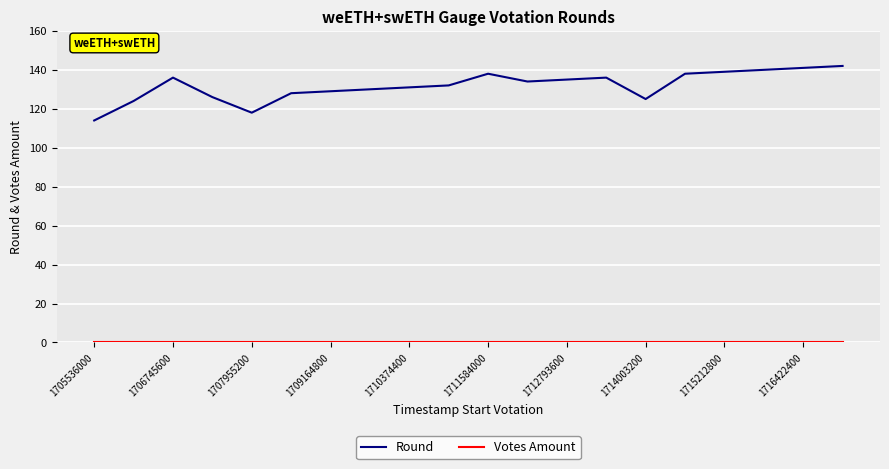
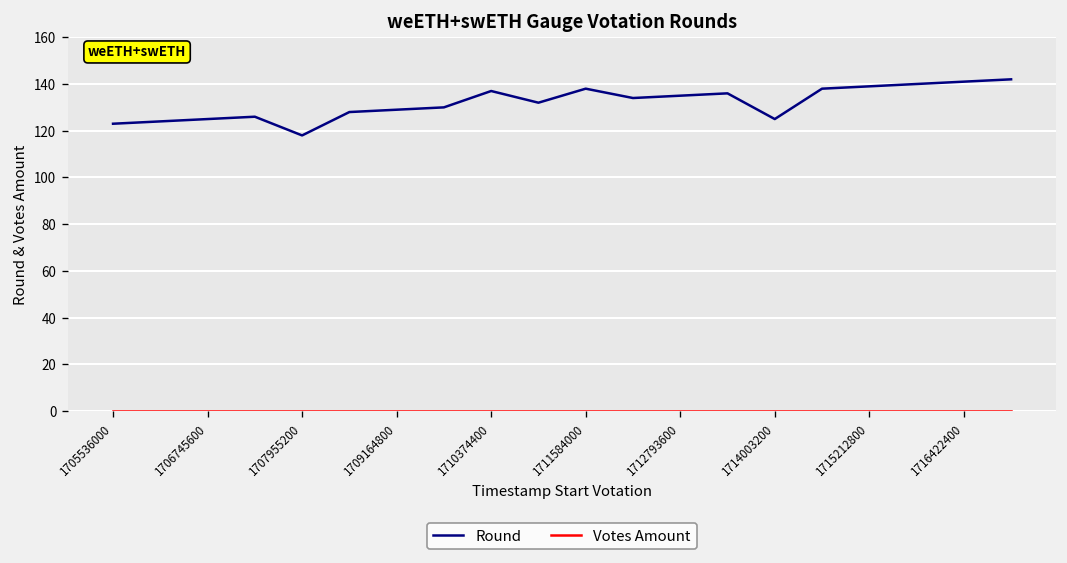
  {
    "Round": {
-     "1705536000": 114,
-     "1706745600": 136,
+     "1705536000": 123,
+     "1706745600": 125,
      "1707955200": 118,
      "1709164800": 129,
-     "1710374400": 131,
+     "1710374400": 137,
      "1711584000": 138,
      "1712793600": 135,
      "1714003200": 125,
      "1715212800": 139,
      "1716422400": 141
    },
    "Votes Amount": {
      "1705536000": 0,
      "1706745600": 0,
      "1707955200": 0,
      "1709164800": 0,
      "1710374400": 0,
      "1711584000": 0,
      "1712793600": 0,
      "1714003200": 0,
      "1715212800": 0,
      "1716422400": 0
    }
  }
